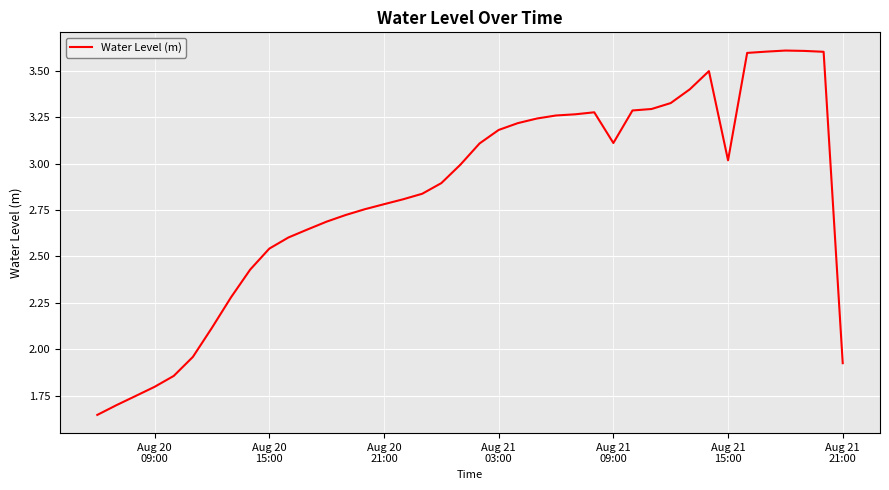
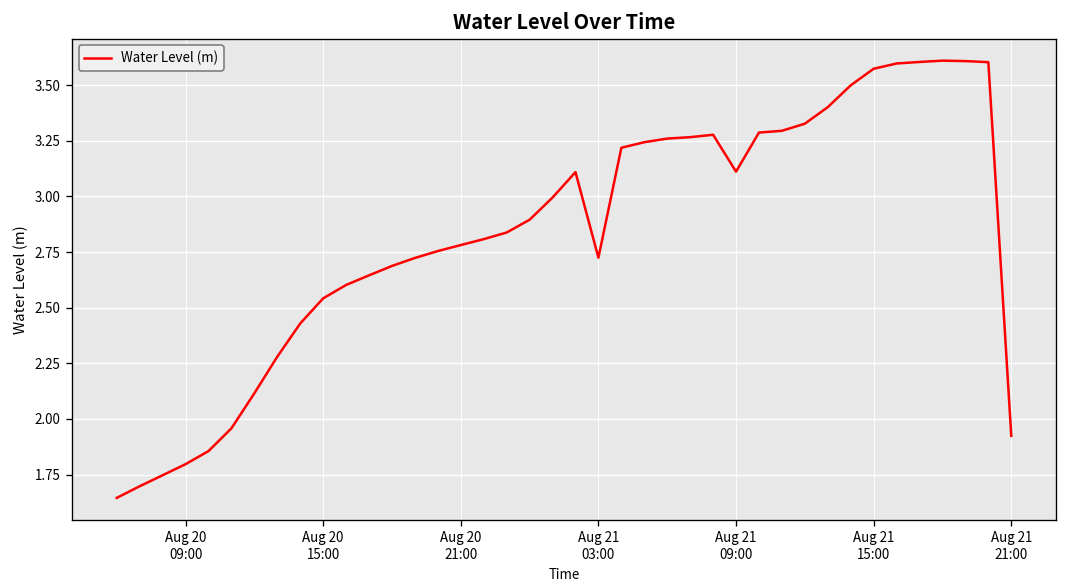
  {
    "Aug 20 09:00": 1.80,
    "Aug 20 15:00": 2.54,
    "Aug 20 21:00": 2.78,
-   "Aug 21 03:00": 3.18,
+   "Aug 21 03:00": 2.72,
    "Aug 21 09:00": 3.11,
-   "Aug 21 15:00": 3.02,
+   "Aug 21 15:00": 3.57,
    "Aug 21 21:00": 1.92
  }
